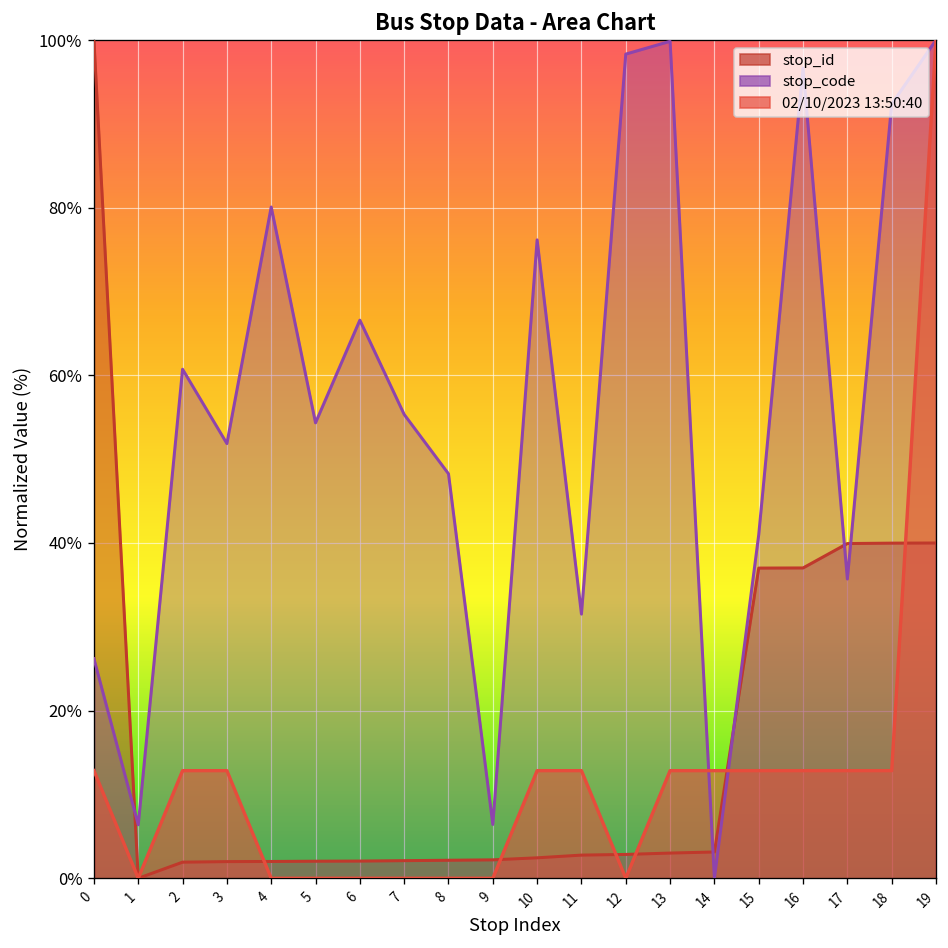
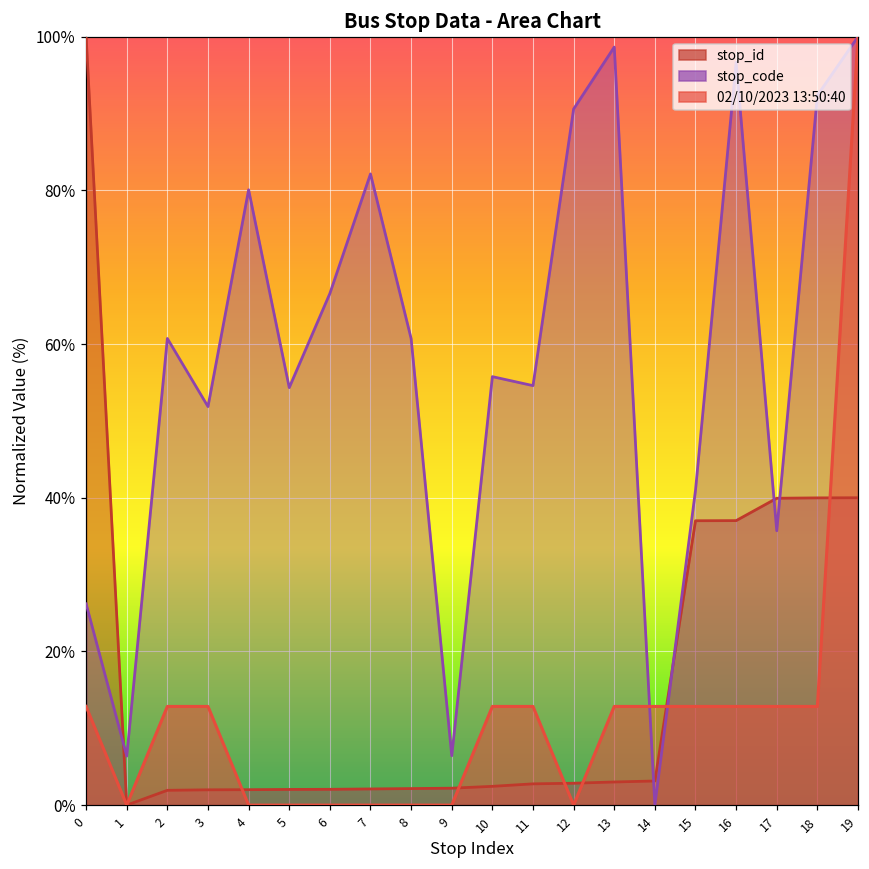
  {
    "stop_code": {
      "0": "26%",
      "1": "6%",
      "2": "61%",
      "3": "52%",
      "4": "80%",
      "5": "54%",
      "6": "67%",
-     "7": "55%",
-     "8": "48%",
+     "7": "82%",
+     "8": "61%",
      "9": "6%",
-     "10": "76%",
-     "11": "32%",
-     "12": "98%",
-     "13": "100%",
+     "10": "56%",
+     "11": "55%",
+     "12": "91%",
+     "13": "99%",
      "14": "0%",
      "15": "41%",
      "17": "36%"
    }
  }
